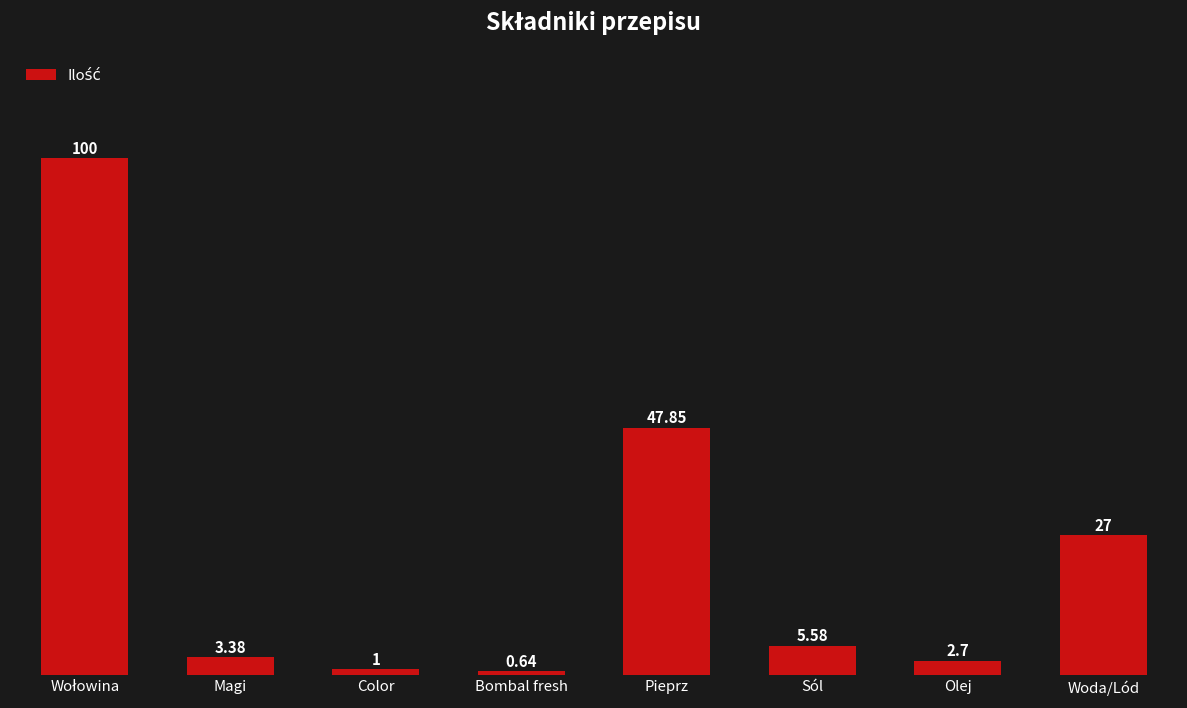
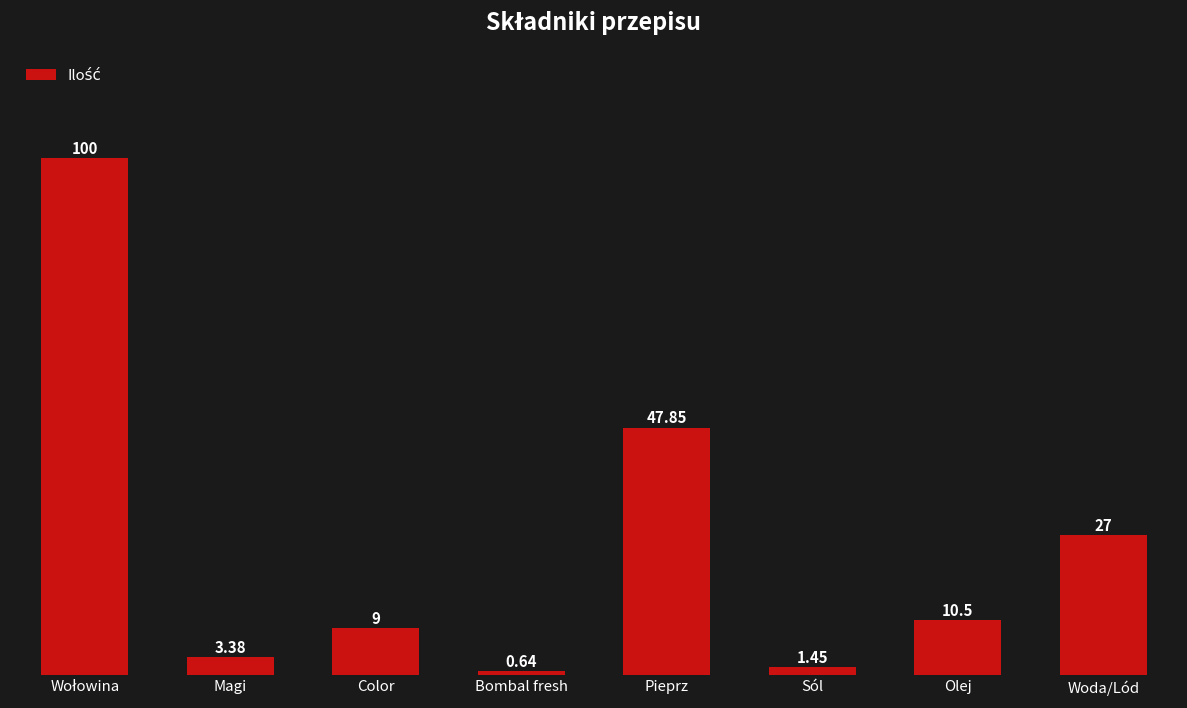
  {
    "Wołowina": 100,
    "Magi": 3.38,
-   "Color": 1,
+   "Color": 9,
    "Bombal fresh": 0.64,
    "Pieprz": 47.85,
-   "Sól": 5.58,
-   "Olej": 2.7,
+   "Sól": 1.45,
+   "Olej": 10.5,
    "Woda/Lód": 27
  }
